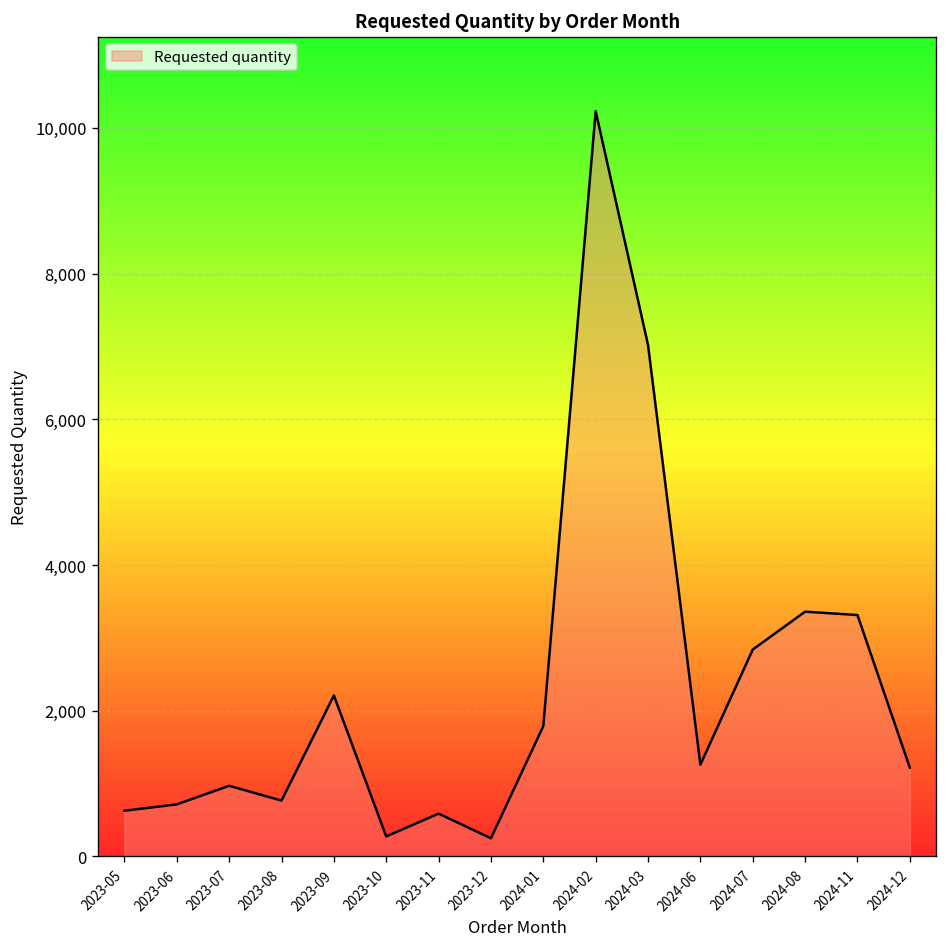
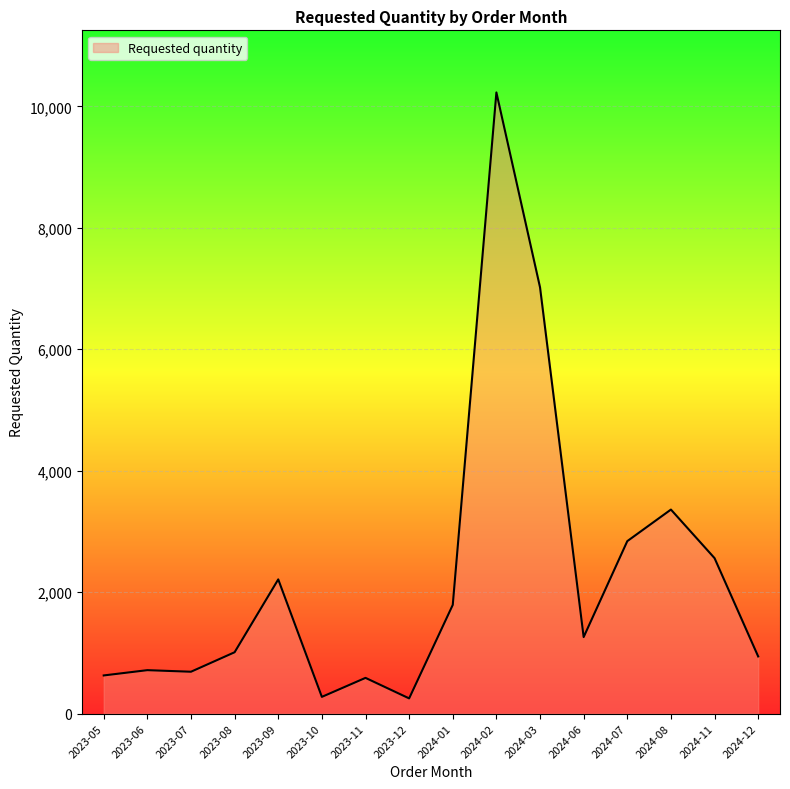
  {
    "2023-05": "600",
    "2023-06": "700",
-   "2023-07": "1,000",
-   "2023-08": "800",
+   "2023-07": "700",
+   "2023-08": "1,000",
    "2023-09": "2,200",
    "2023-10": "300",
    "2023-11": "600",
    "2023-12": "300",
    "2024-01": "1,800",
    "2024-02": "10,200",
    "2024-03": "7,000",
    "2024-06": "1,300",
    "2024-07": "2,800",
    "2024-08": "3,400",
-   "2024-11": "3,300",
-   "2024-12": "1,200"
+   "2024-11": "2,600",
+   "2024-12": "900"
  }
